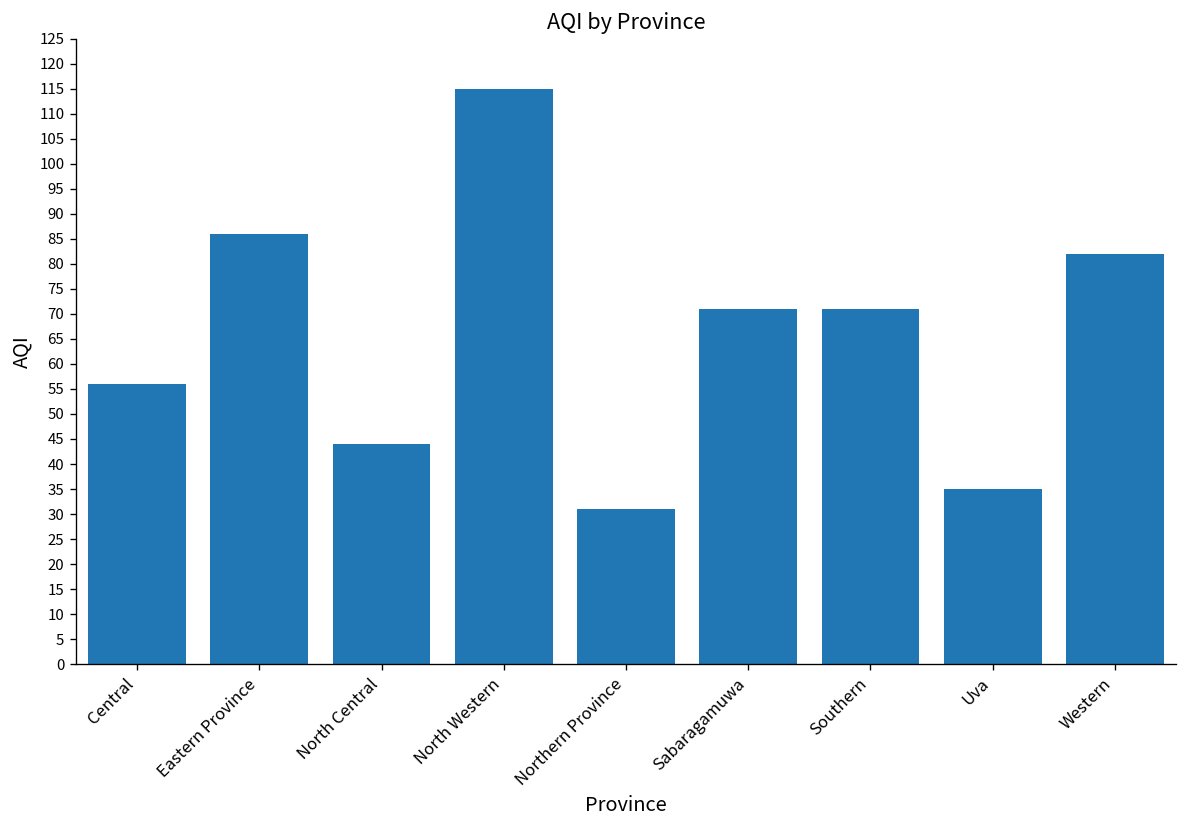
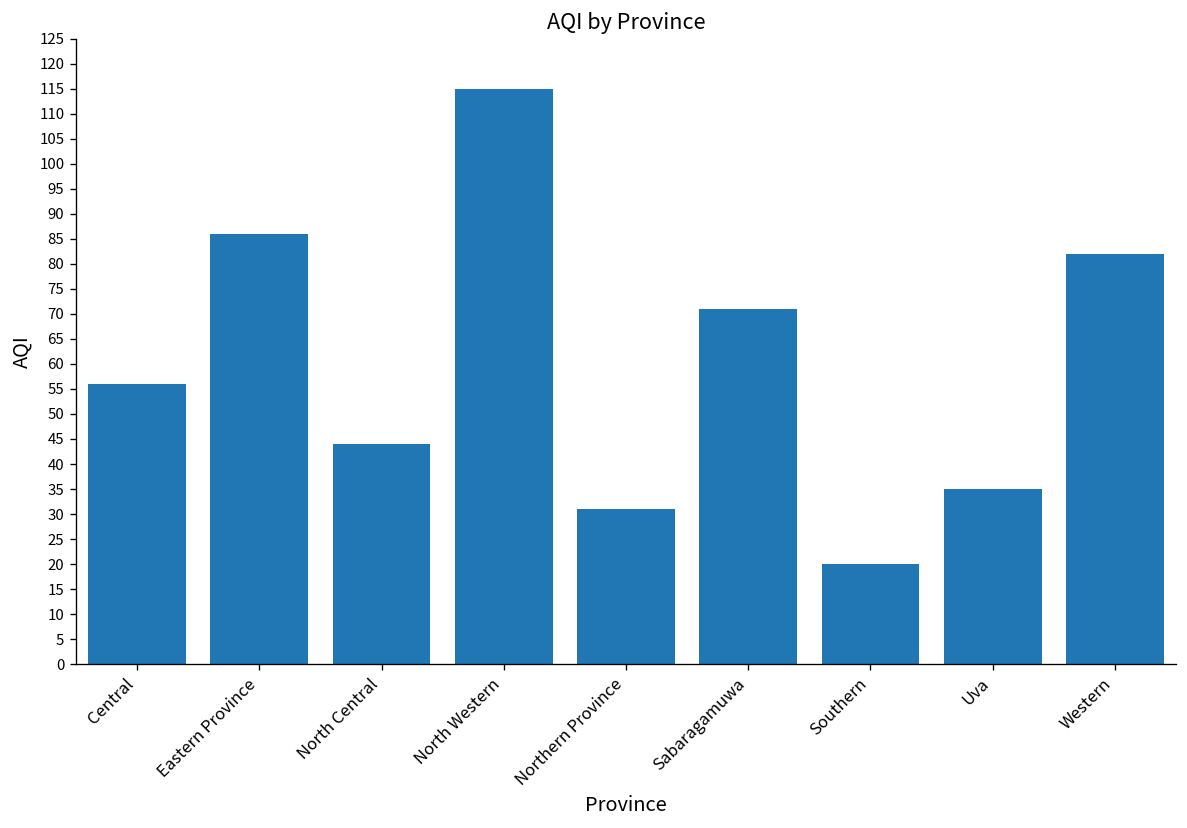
  {
    "Central": 56,
    "Eastern Province": 86,
    "North Central": 44,
    "North Western": 115,
    "Northern Province": 31,
    "Sabaragamuwa": 71,
-   "Southern": 71,
+   "Southern": 20,
    "Uva": 35,
    "Western": 82
  }
